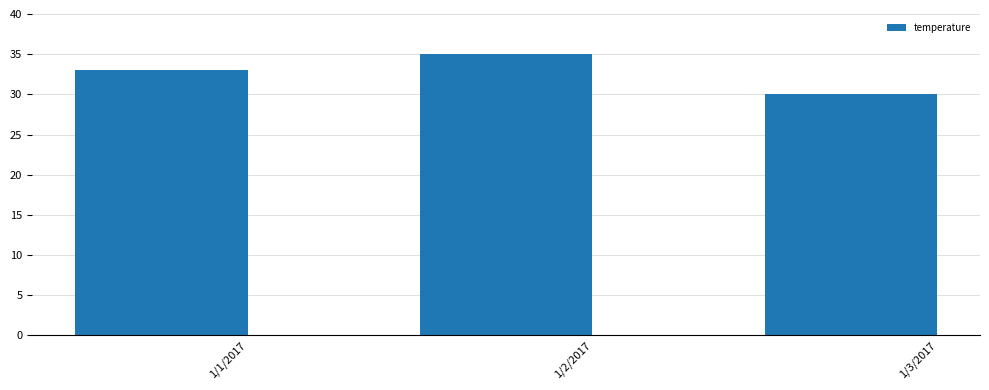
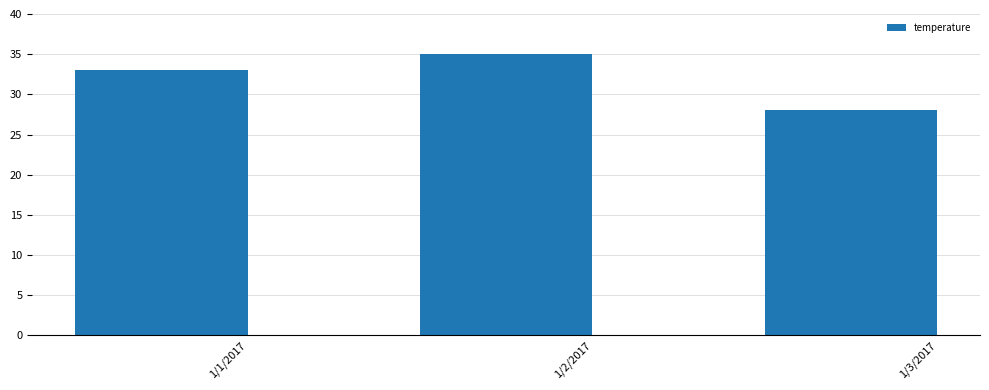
  {
    "1/1/2017": 33,
    "1/2/2017": 35,
-   "1/3/2017": 30
+   "1/3/2017": 28
  }
